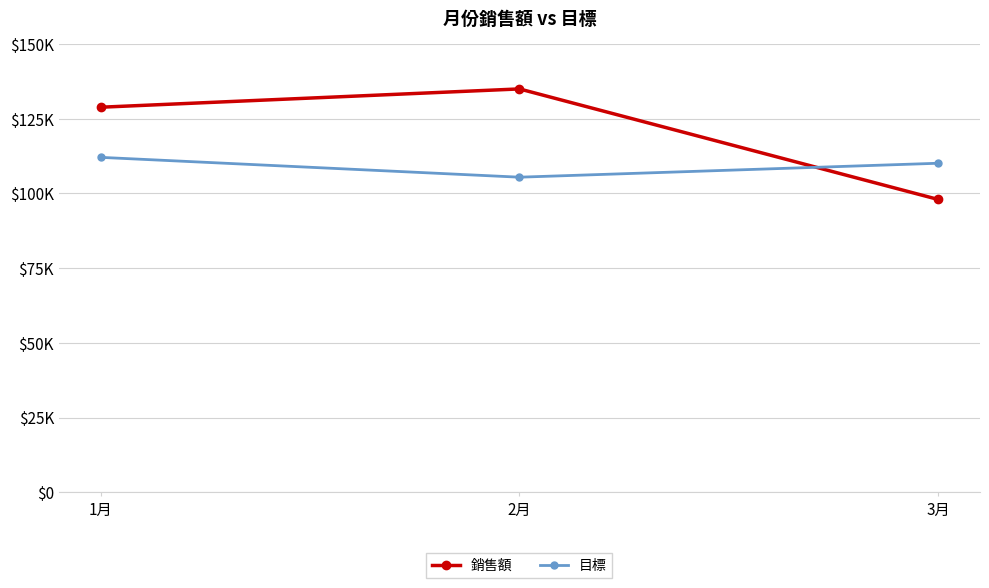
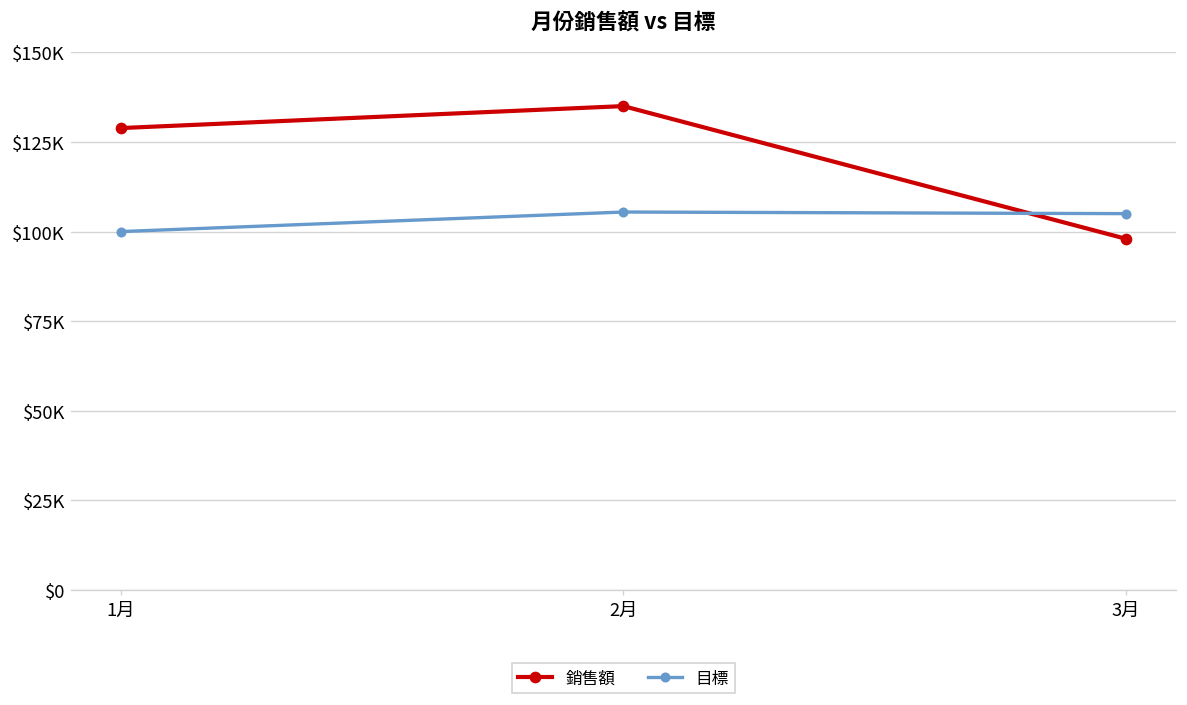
  {
    "銷售額": {
      "1月": "$129000",
      "2月": "$135000",
      "3月": "$98000"
    },
    "目標": {
-     "1月": "$112000",
+     "1月": "$100000",
      "2月": "$105000",
-     "3月": "$110000"
+     "3月": "$105000"
    }
  }
